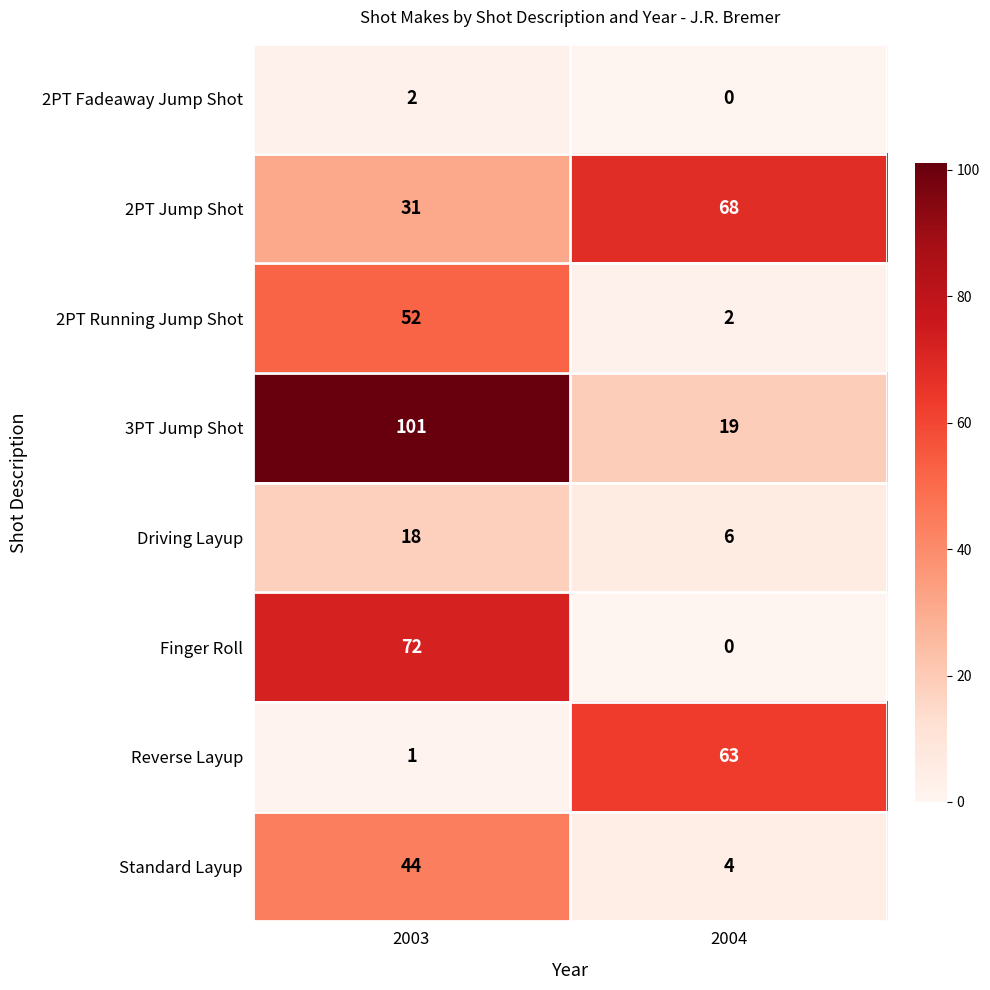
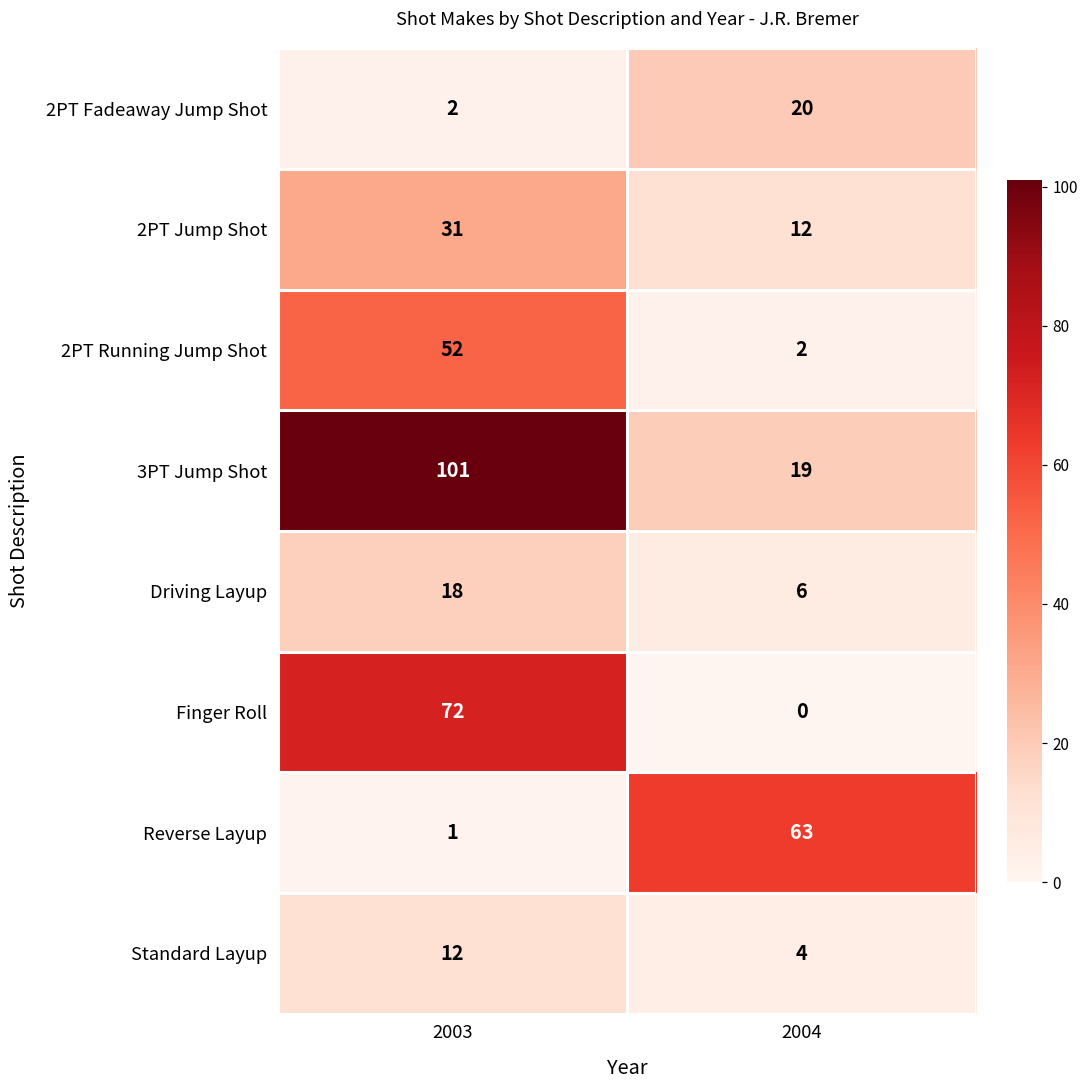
  {
    "2PT Fadeaway Jump Shot": {
      "2003": 2,
-     "2004": 0
+     "2004": 20
    },
    "2PT Jump Shot": {
      "2003": 31,
-     "2004": 68
+     "2004": 12
    },
    "2PT Running Jump Shot": {
      "2003": 52,
      "2004": 2
    },
    "3PT Jump Shot": {
      "2003": 101,
      "2004": 19
    },
    "Driving Layup": {
      "2003": 18,
      "2004": 6
    },
    "Finger Roll": {
      "2003": 72,
      "2004": 0
    },
    "Reverse Layup": {
      "2003": 1,
      "2004": 63
    },
    "Standard Layup": {
-     "2003": 44,
+     "2003": 12,
      "2004": 4
    }
  }
